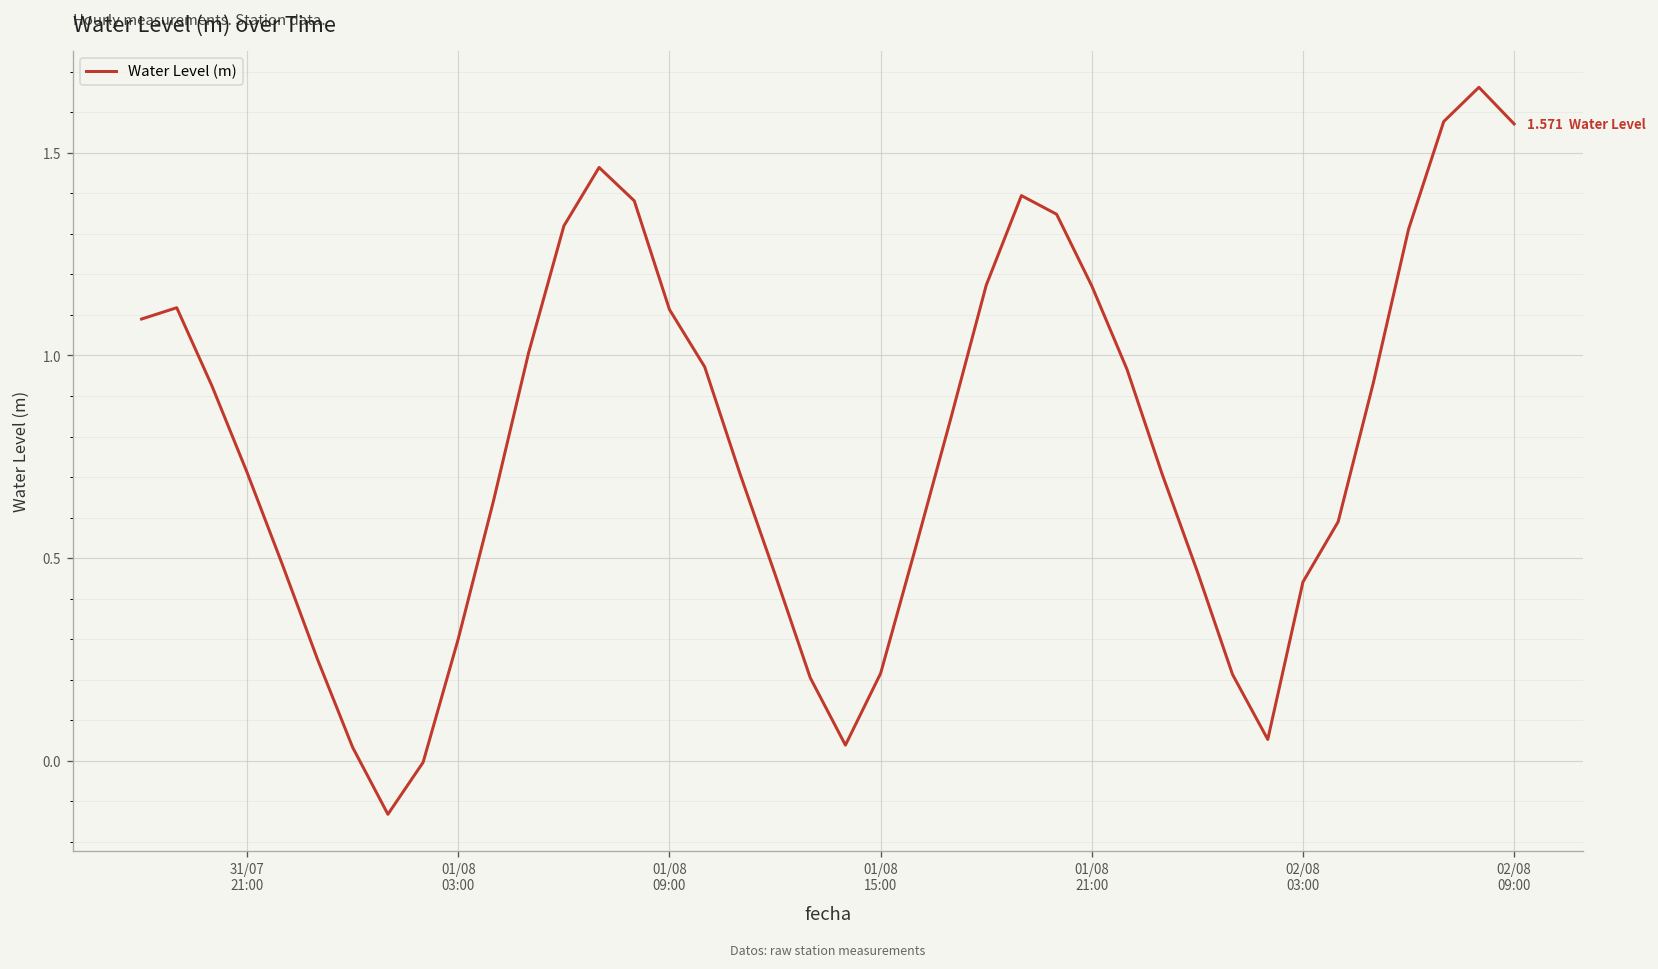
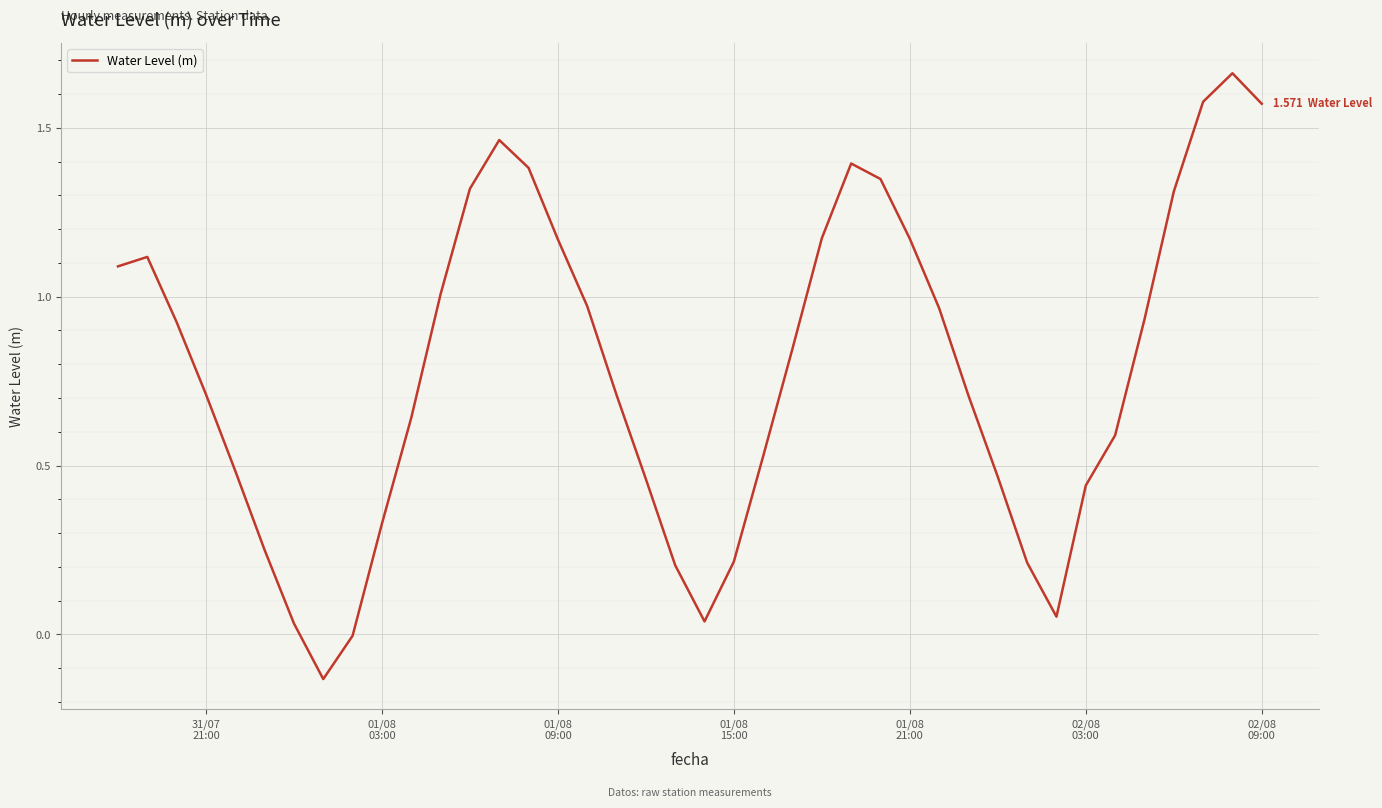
  {
    "31/07 21:00": 0.71,
-   "01/08 03:00": 0.30,
-   "01/08 09:00": 1.11,
+   "01/08 03:00": 0.33,
+   "01/08 09:00": 1.17,
    "01/08 15:00": 0.22,
    "01/08 21:00": 1.17,
    "02/08 03:00": 0.44
  }
